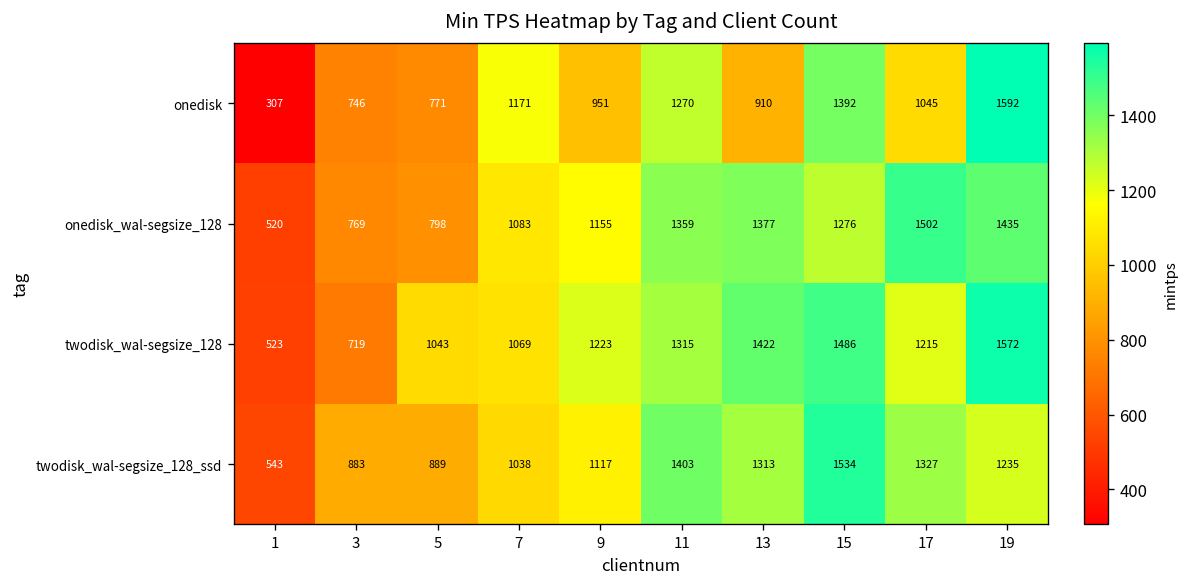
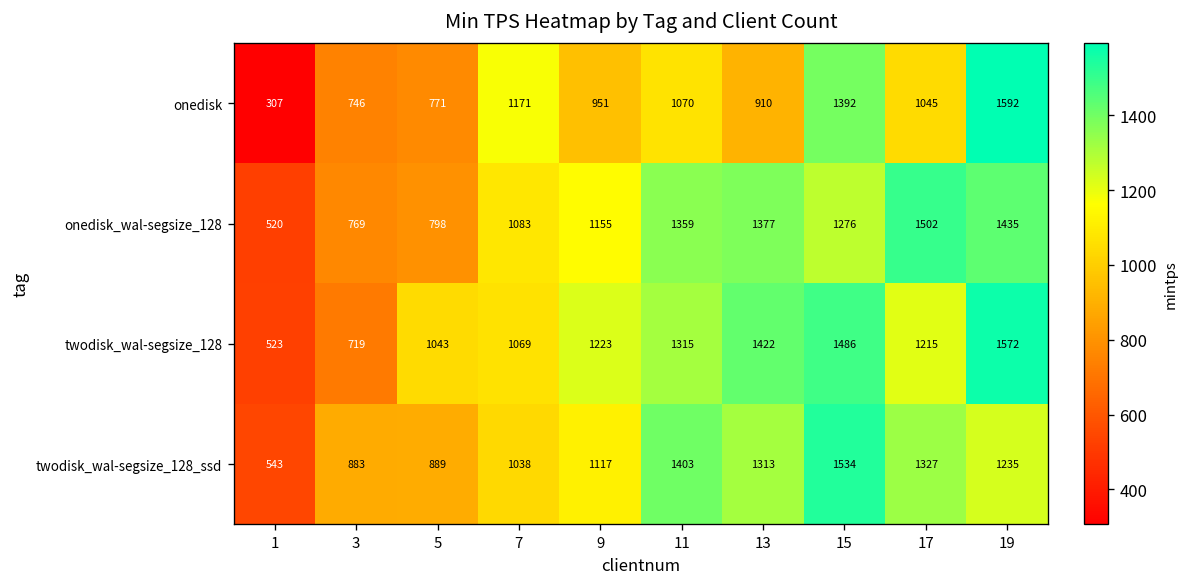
  {
    "onedisk": {
      "1": 307,
      "3": 746,
      "5": 771,
      "7": 1171,
      "9": 951,
-     "11": 1270,
+     "11": 1070,
      "13": 910,
      "15": 1392,
      "17": 1045,
      "19": 1592
    },
    "onedisk_wal-segsize_128": {
      "1": 520,
      "3": 769,
      "5": 798,
      "7": 1083,
      "9": 1155,
      "11": 1359,
      "13": 1377,
      "15": 1276,
      "17": 1502,
      "19": 1435
    },
    "twodisk_wal-segsize_128": {
      "1": 523,
      "3": 719,
      "5": 1043,
      "7": 1069,
      "9": 1223,
      "11": 1315,
      "13": 1422,
      "15": 1486,
      "17": 1215,
      "19": 1572
    },
    "twodisk_wal-segsize_128_ssd": {
      "1": 543,
      "3": 883,
      "5": 889,
      "7": 1038,
      "9": 1117,
      "11": 1403,
      "13": 1313,
      "15": 1534,
      "17": 1327,
      "19": 1235
    }
  }
